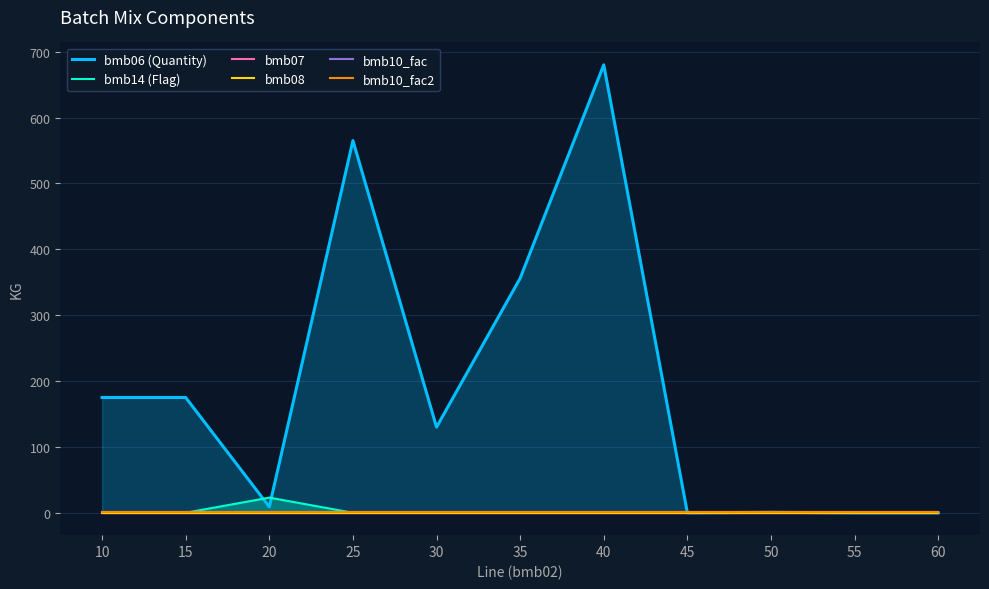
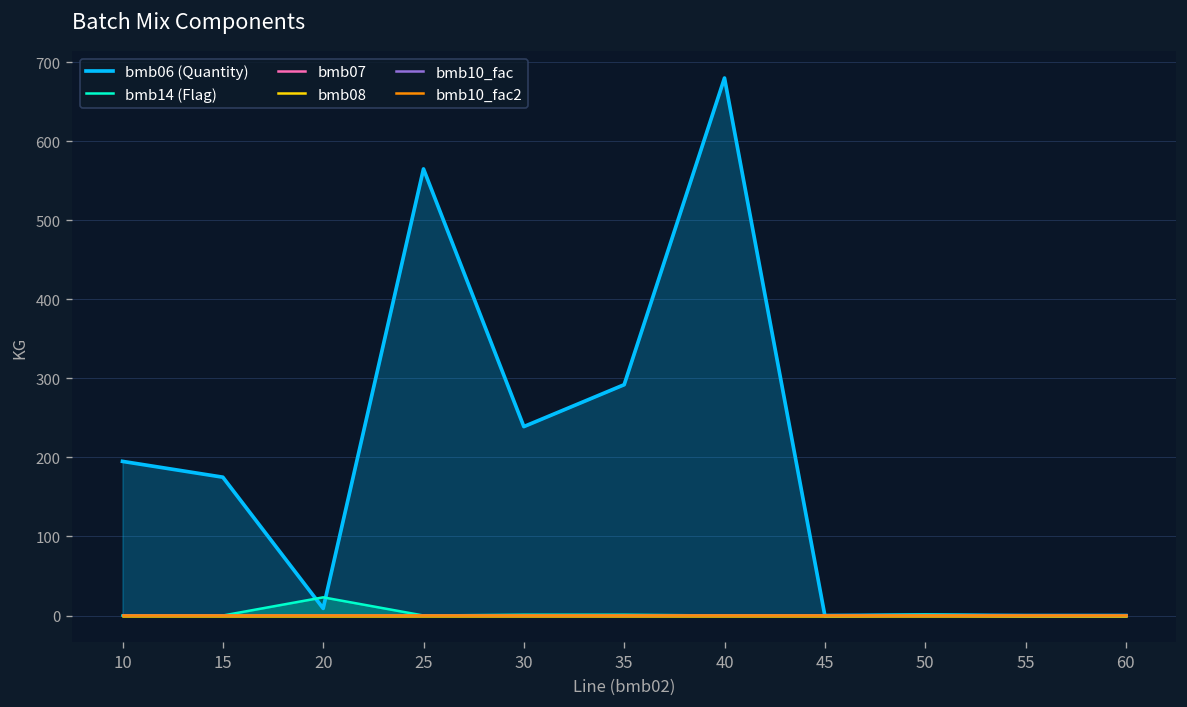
  {
    "bmb06 (Quantity)": {
-     "10": 180,
+     "10": 200,
      "15": 180,
      "20": 10,
      "25": 570,
-     "30": 130,
-     "35": 360,
+     "30": 240,
+     "35": 290,
      "40": 680
    },
    "bmb14 (Flag)": {
      "20": 20
    }
  }
